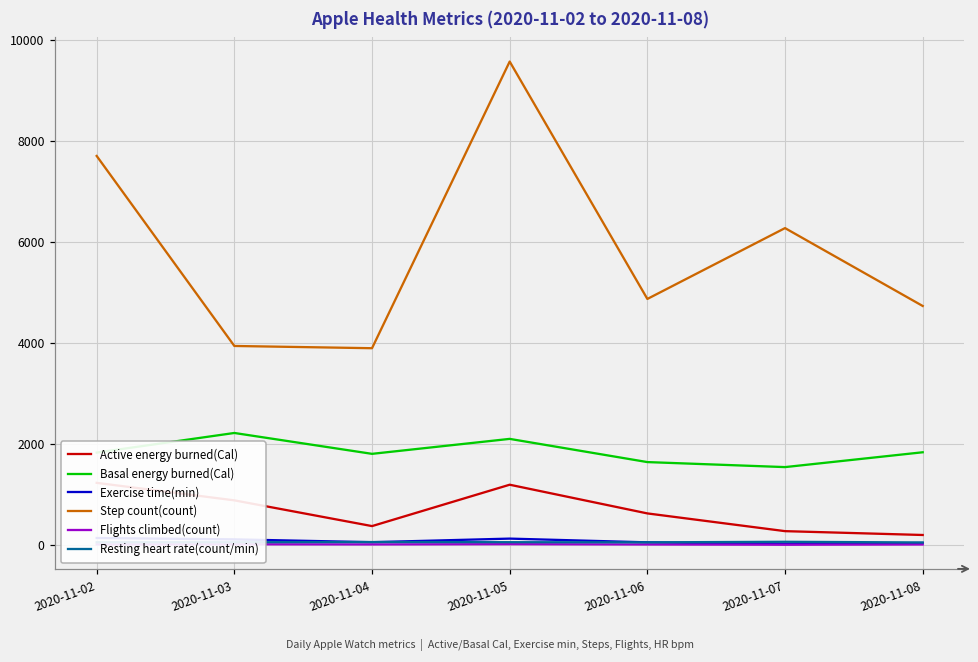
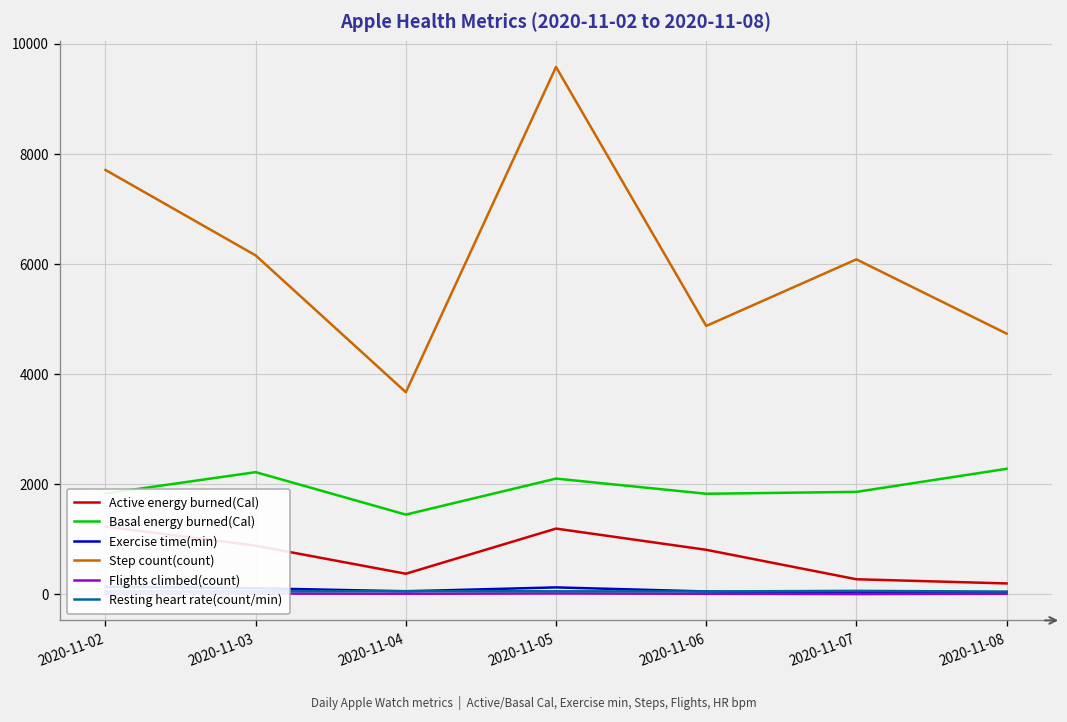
  {
    "Active energy burned(Cal)": {
      "2020-11-04": 400,
      "2020-11-05": 1200,
-     "2020-11-06": 600,
+     "2020-11-06": 800,
      "2020-11-07": 300,
      "2020-11-08": 200
    },
    "Basal energy burned(Cal)": {
      "2020-11-03": 2200,
-     "2020-11-04": 1800,
+     "2020-11-04": 1400,
      "2020-11-05": 2100,
-     "2020-11-06": 1600,
-     "2020-11-07": 1500,
-     "2020-11-08": 1800
+     "2020-11-06": 1800,
+     "2020-11-07": 1900,
+     "2020-11-08": 2300
    },
    "Exercise time(min)": {
      "2020-11-05": 100
    },
    "Step count(count)": {
      "2020-11-02": 7700,
-     "2020-11-03": 3900,
-     "2020-11-04": 3900,
+     "2020-11-03": 6200,
+     "2020-11-04": 3700,
      "2020-11-05": 9600,
      "2020-11-06": 4900,
-     "2020-11-07": 6300,
+     "2020-11-07": 6100,
      "2020-11-08": 4700
    }
  }
